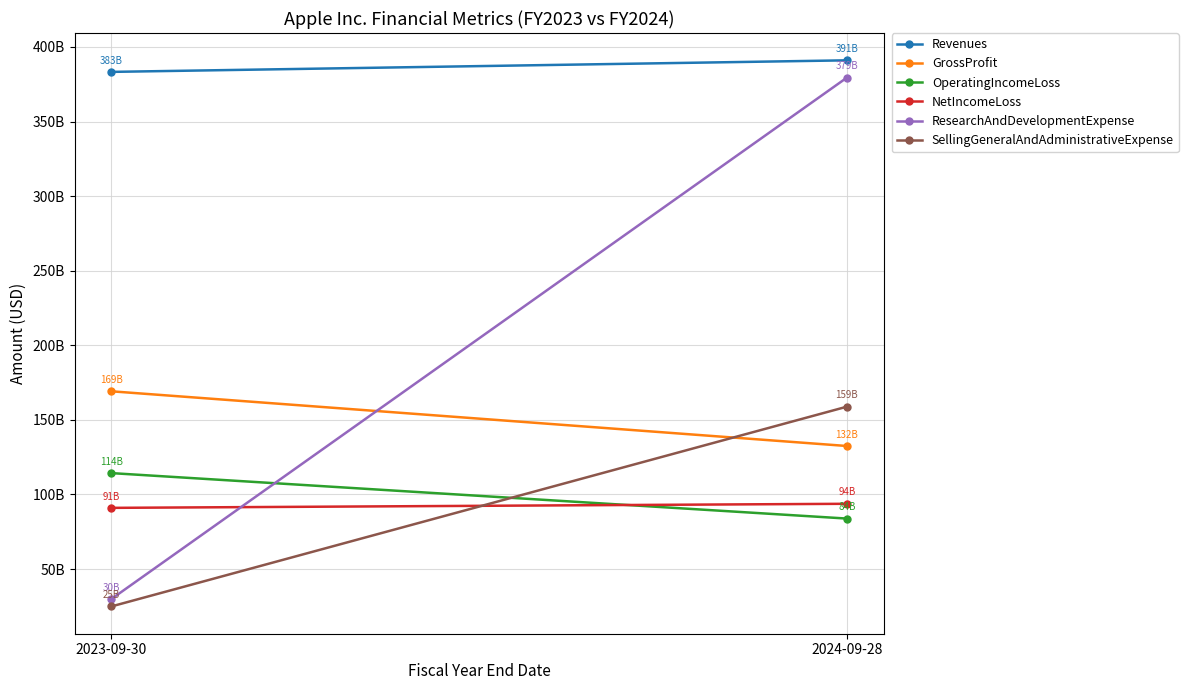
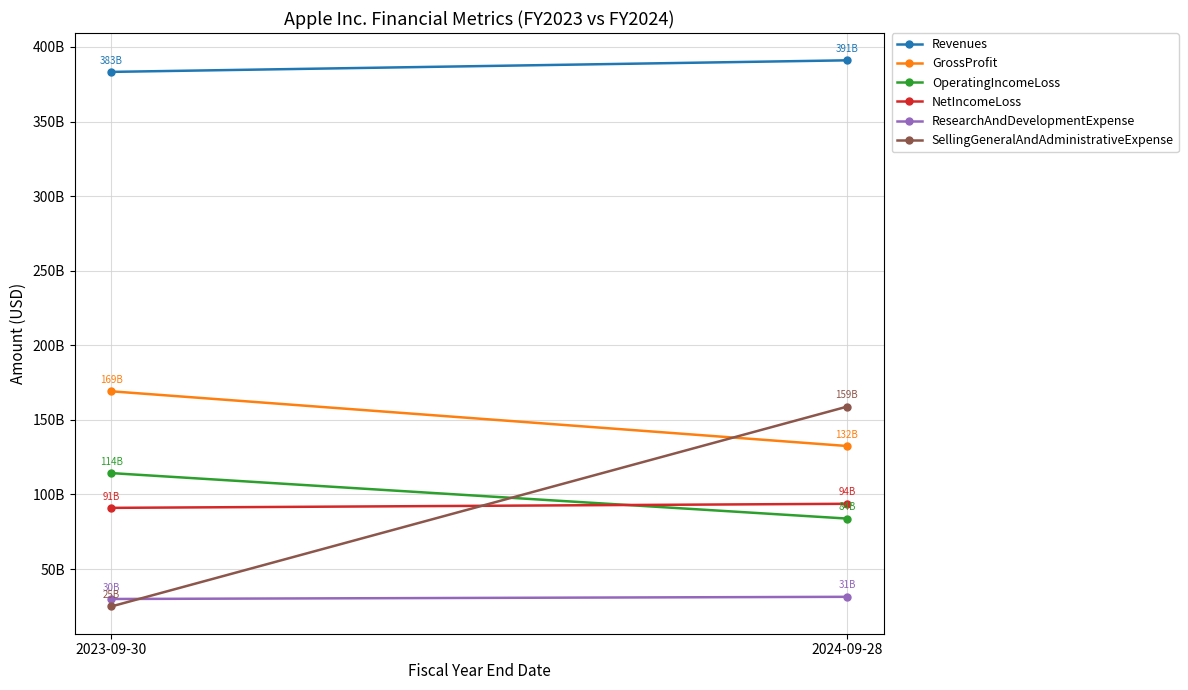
  {
    "Revenues": {
      "2023-09-30": "383B",
      "2024-09-28": "391B"
    },
    "GrossProfit": {
      "2023-09-30": "169B",
      "2024-09-28": "132B"
    },
    "OperatingIncomeLoss": {
      "2023-09-30": "114B"
    },
    "NetIncomeLoss": {
      "2023-09-30": "91B",
      "2024-09-28": "94B"
    },
    "ResearchAndDevelopmentExpense": {
-     "2024-09-28": "379B"
+     "2024-09-28": "31B"
    },
    "SellingGeneralAndAdministrativeExpense": {
      "2024-09-28": "159B"
    }
  }
